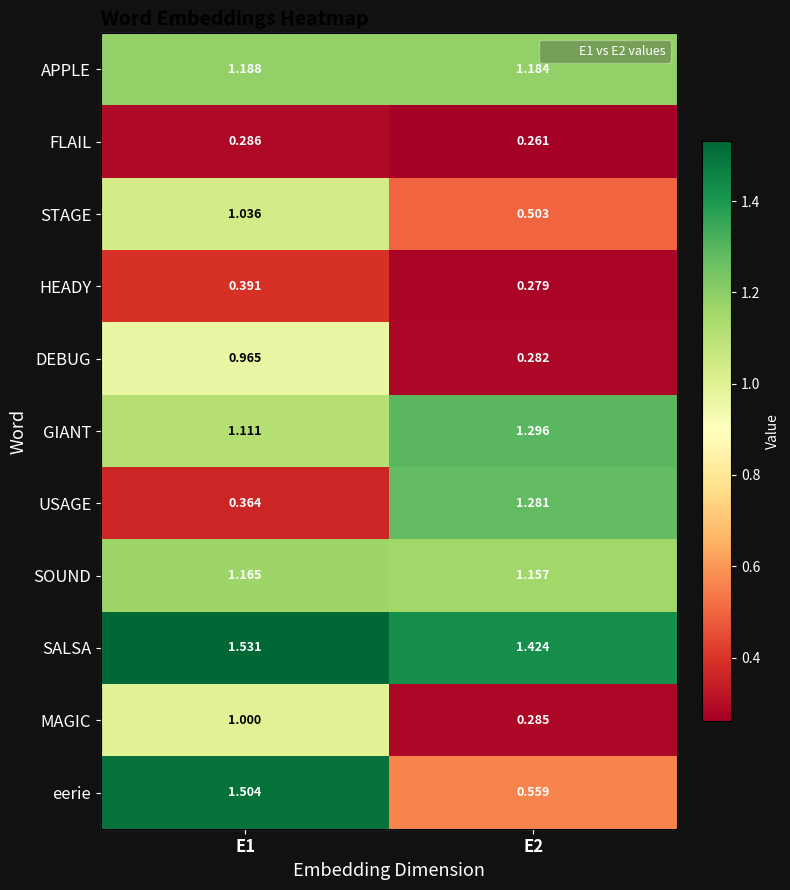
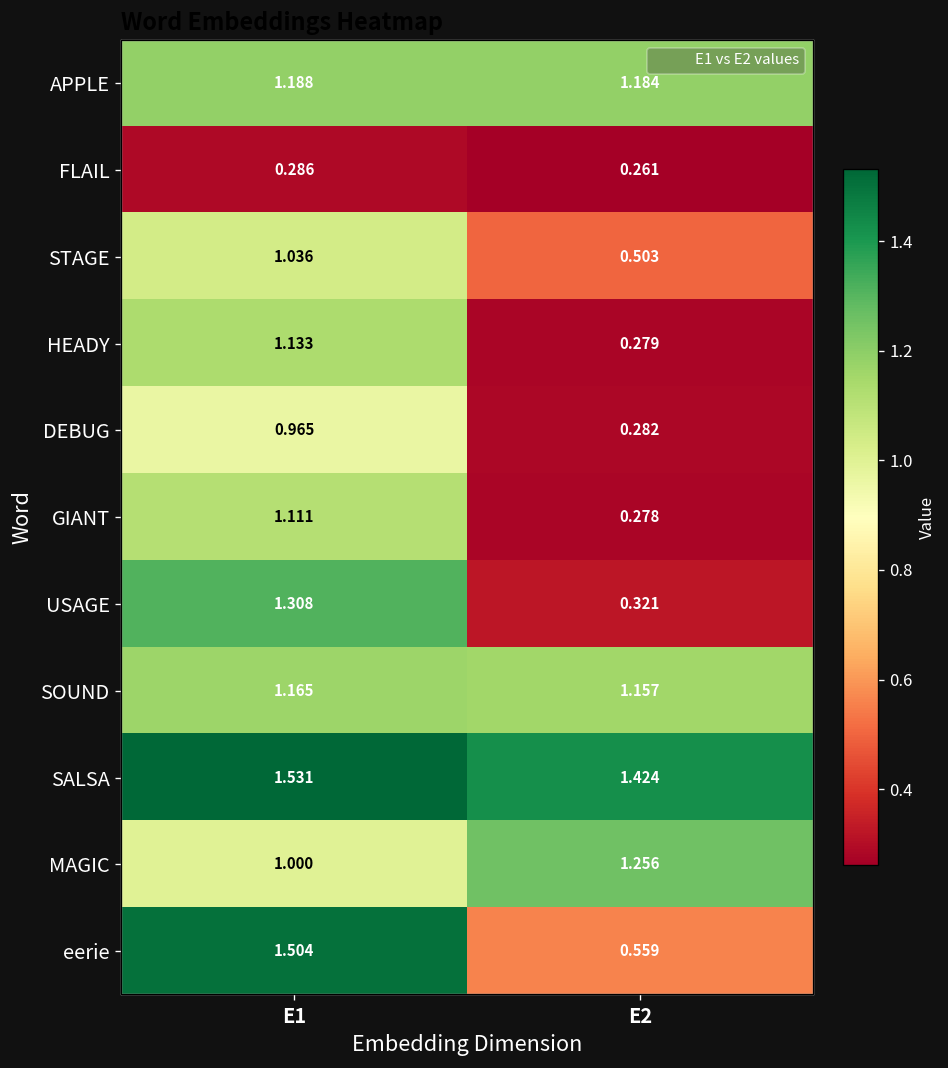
  {
    "APPLE": {
      "E1": 1.188,
      "E2": 1.184
    },
    "FLAIL": {
      "E1": 0.286,
      "E2": 0.261
    },
    "STAGE": {
      "E1": 1.036,
      "E2": 0.503
    },
    "HEADY": {
-     "E1": 0.391,
+     "E1": 1.133,
      "E2": 0.279
    },
    "DEBUG": {
      "E1": 0.965,
      "E2": 0.282
    },
    "GIANT": {
      "E1": 1.111,
-     "E2": 1.296
+     "E2": 0.278
    },
    "USAGE": {
-     "E1": 0.364,
-     "E2": 1.281
+     "E1": 1.308,
+     "E2": 0.321
    },
    "SOUND": {
      "E1": 1.165,
      "E2": 1.157
    },
    "SALSA": {
      "E1": 1.531,
      "E2": 1.424
    },
    "MAGIC": {
      "E1": 1.000,
-     "E2": 0.285
+     "E2": 1.256
    },
    "eerie": {
      "E1": 1.504,
      "E2": 0.559
    }
  }
